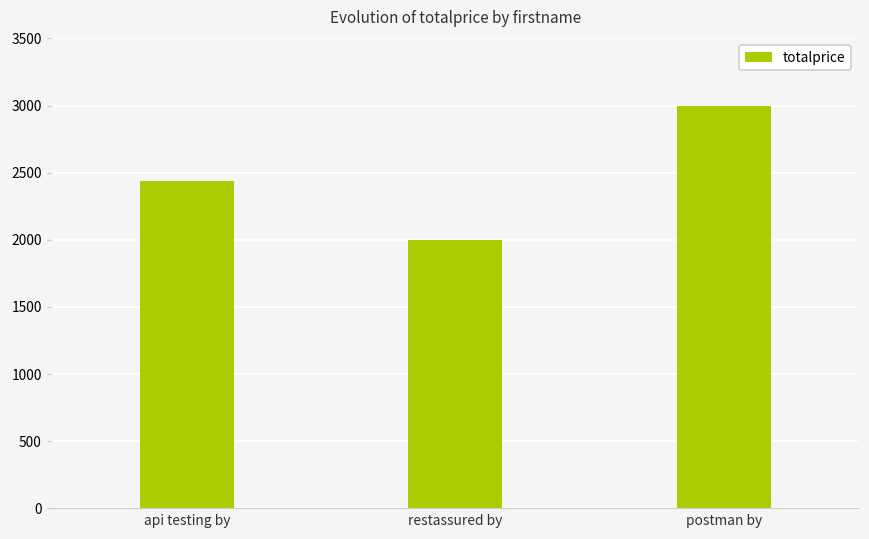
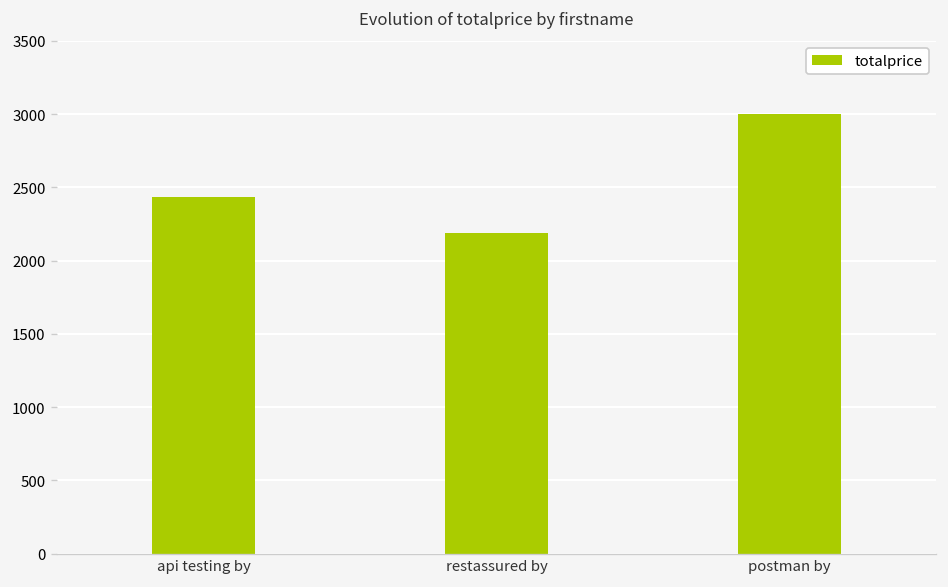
  {
    "api testing by": 2440,
-   "restassured by": 2000,
+   "restassured by": 2190,
    "postman by": 3000
  }
